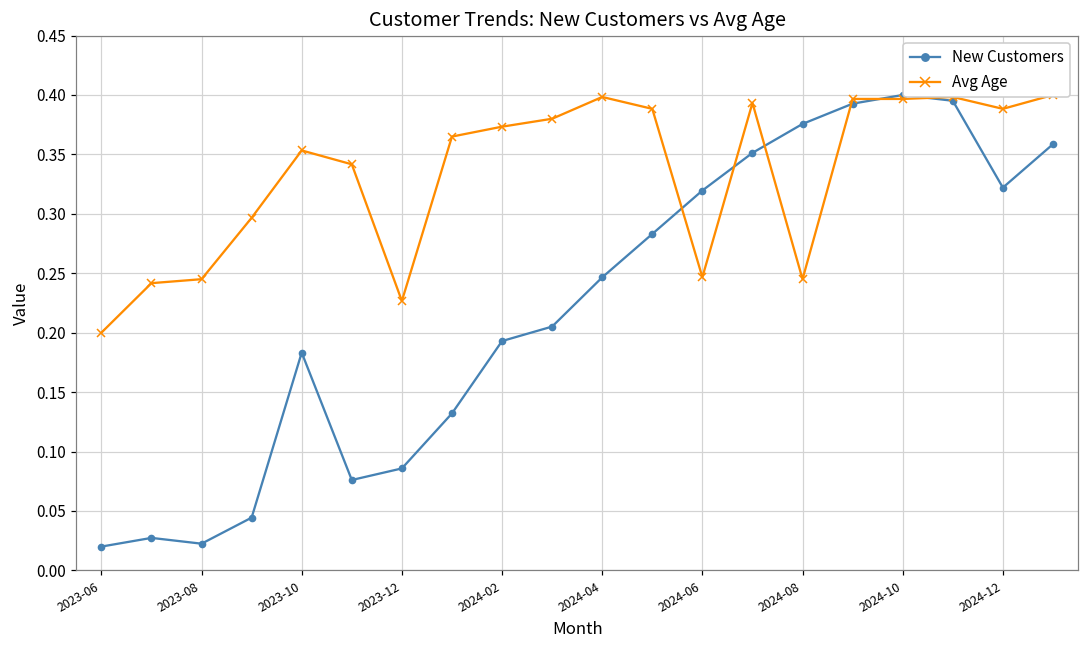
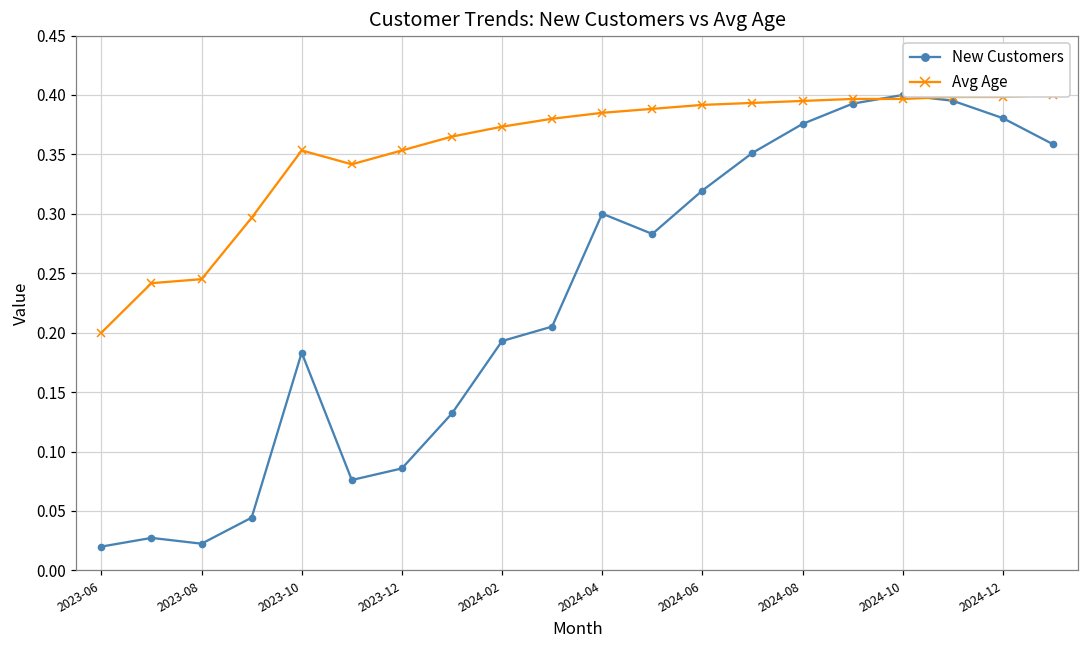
  {
    "New Customers": {
      "2023-06": 0.020,
      "2023-08": 0.022,
      "2023-10": 0.183,
      "2023-12": 0.086,
      "2024-02": 0.193,
-     "2024-04": 0.247,
+     "2024-04": 0.300,
      "2024-06": 0.320,
      "2024-08": 0.376,
      "2024-10": 0.400,
-     "2024-12": 0.322
+     "2024-12": 0.381
    },
    "Avg Age": {
      "2023-06": 0.200,
      "2023-08": 0.245,
      "2023-10": 0.353,
-     "2023-12": 0.227,
+     "2023-12": 0.353,
      "2024-02": 0.373,
-     "2024-04": 0.398,
-     "2024-06": 0.247,
-     "2024-08": 0.245,
+     "2024-04": 0.385,
+     "2024-06": 0.392,
+     "2024-08": 0.395,
      "2024-10": 0.397,
-     "2024-12": 0.388
+     "2024-12": 0.398
    }
  }
